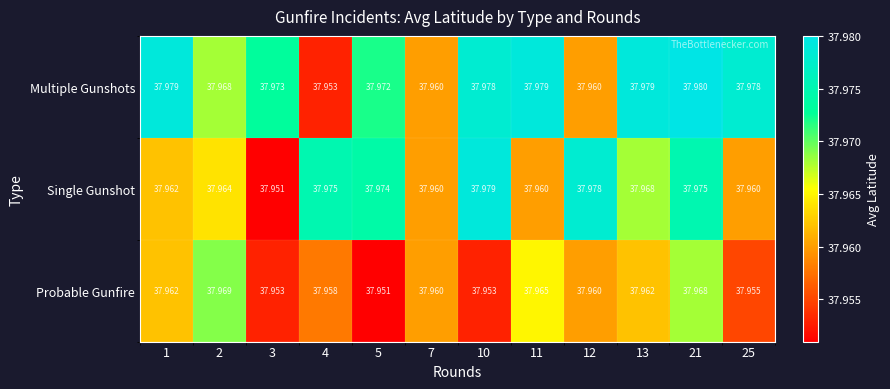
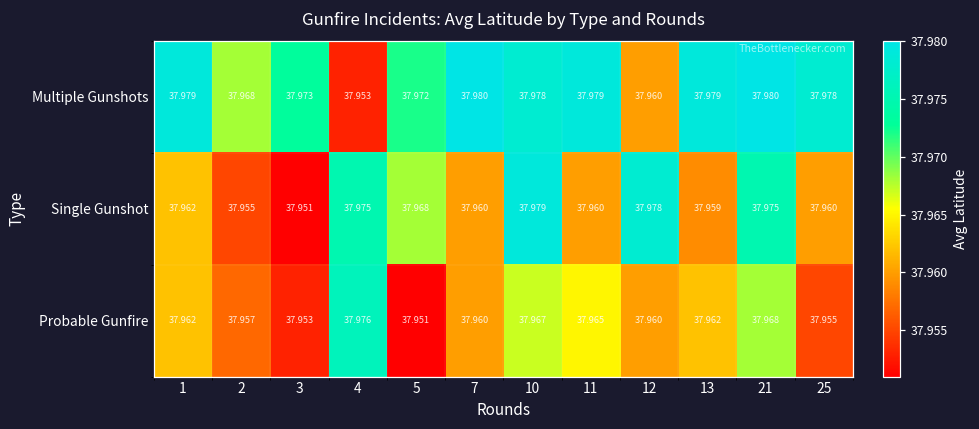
  {
    "Multiple Gunshots": {
      "1": 37.979,
      "2": 37.968,
      "3": 37.973,
      "4": 37.953,
      "5": 37.972,
-     "7": 37.960,
+     "7": 37.980,
      "10": 37.978,
      "11": 37.979,
      "12": 37.960,
      "13": 37.979,
      "25": 37.978
    },
    "Single Gunshot": {
      "1": 37.962,
-     "2": 37.964,
+     "2": 37.955,
      "3": 37.951,
      "4": 37.975,
-     "5": 37.974,
+     "5": 37.968,
      "7": 37.960,
      "10": 37.979,
      "11": 37.960,
      "12": 37.978,
-     "13": 37.968,
+     "13": 37.959,
      "21": 37.975,
      "25": 37.960
    },
    "Probable Gunfire": {
      "1": 37.962,
-     "2": 37.969,
+     "2": 37.957,
      "3": 37.953,
-     "4": 37.958,
+     "4": 37.976,
      "5": 37.951,
      "7": 37.960,
-     "10": 37.953,
+     "10": 37.967,
      "11": 37.965,
      "12": 37.960,
      "13": 37.962,
      "21": 37.968,
      "25": 37.955
    }
  }
